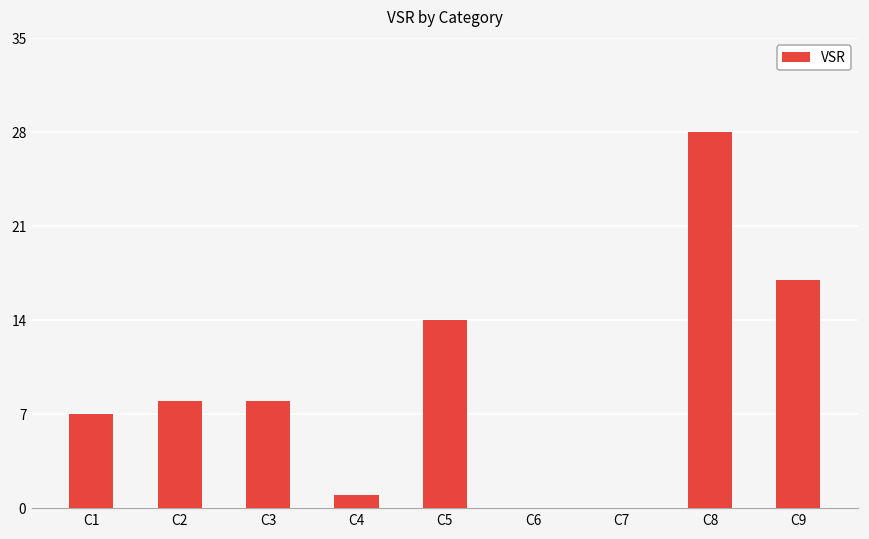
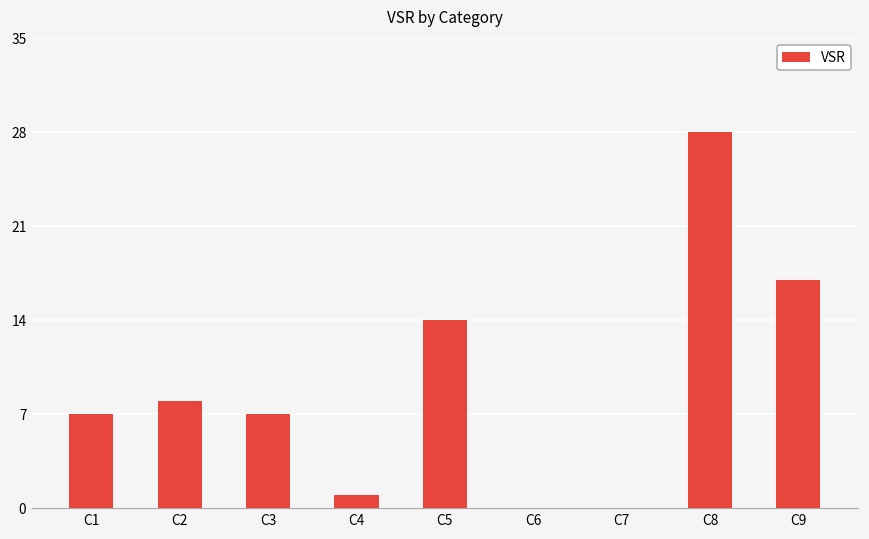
  {
    "C1": 7,
    "C2": 8,
-   "C3": 8,
+   "C3": 7,
    "C4": 1,
    "C5": 14,
    "C6": 0,
    "C7": 0,
    "C8": 28,
    "C9": 17
  }
